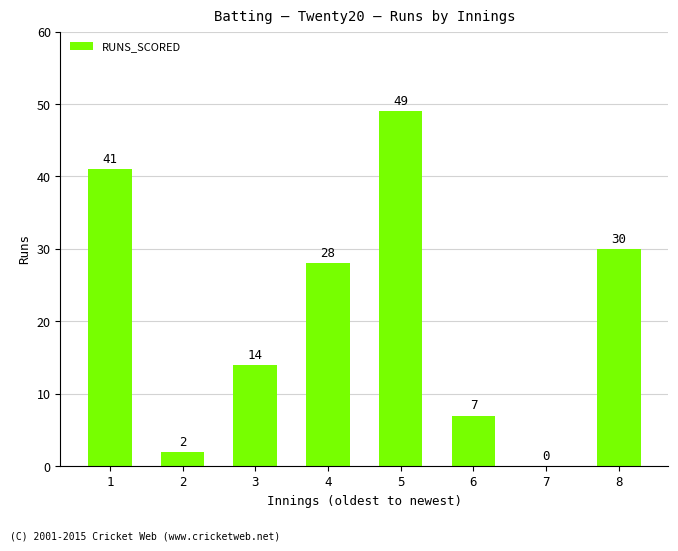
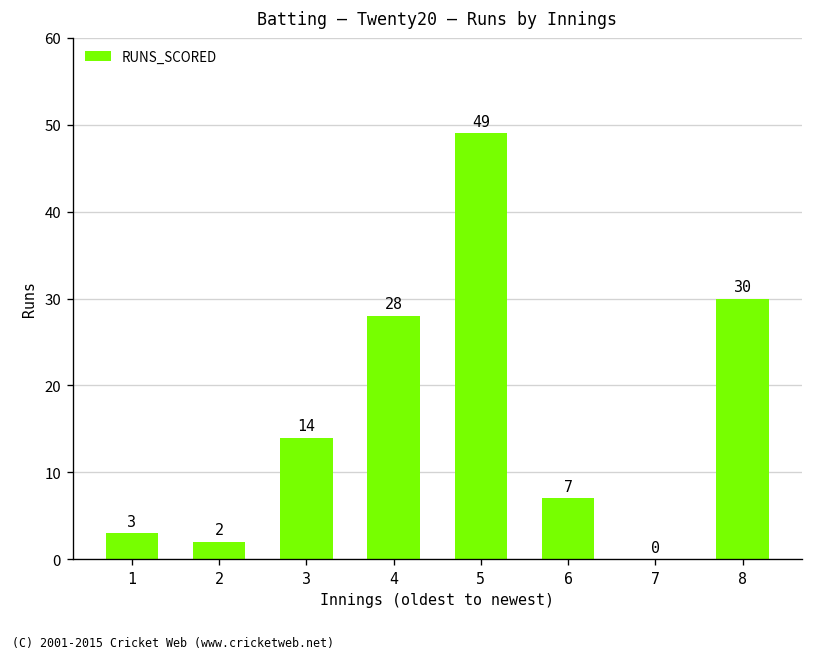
  {
-   "1": 41,
+   "1": 3,
    "2": 2,
    "3": 14,
    "4": 28,
    "5": 49,
    "6": 7,
    "7": 0,
    "8": 30
  }
